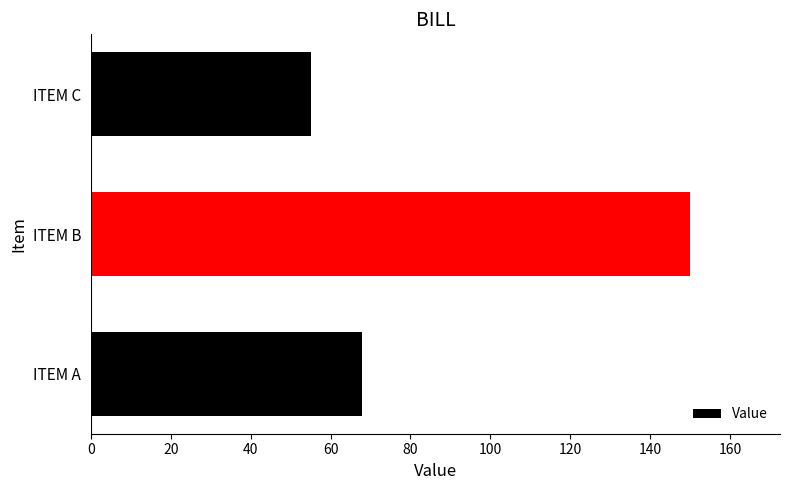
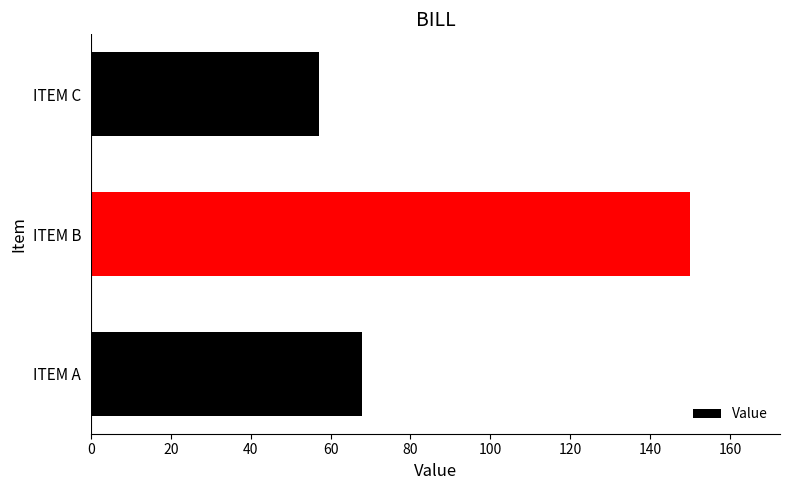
  {
-   "ITEM C": 55,
+   "ITEM C": 57,
    "ITEM B": 150,
    "ITEM A": 68
  }
